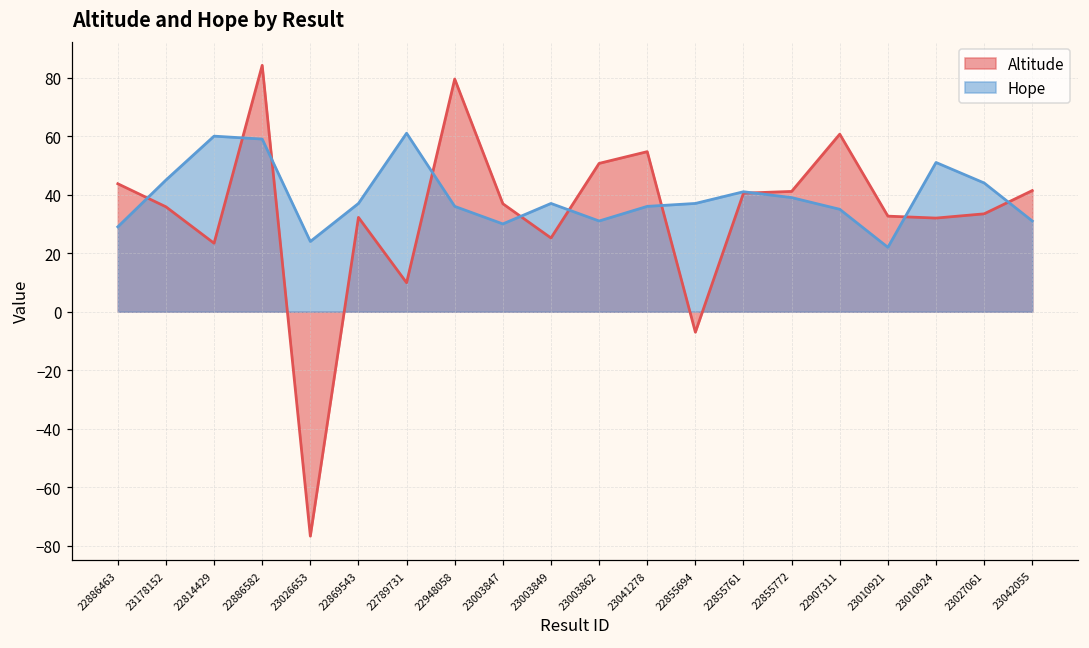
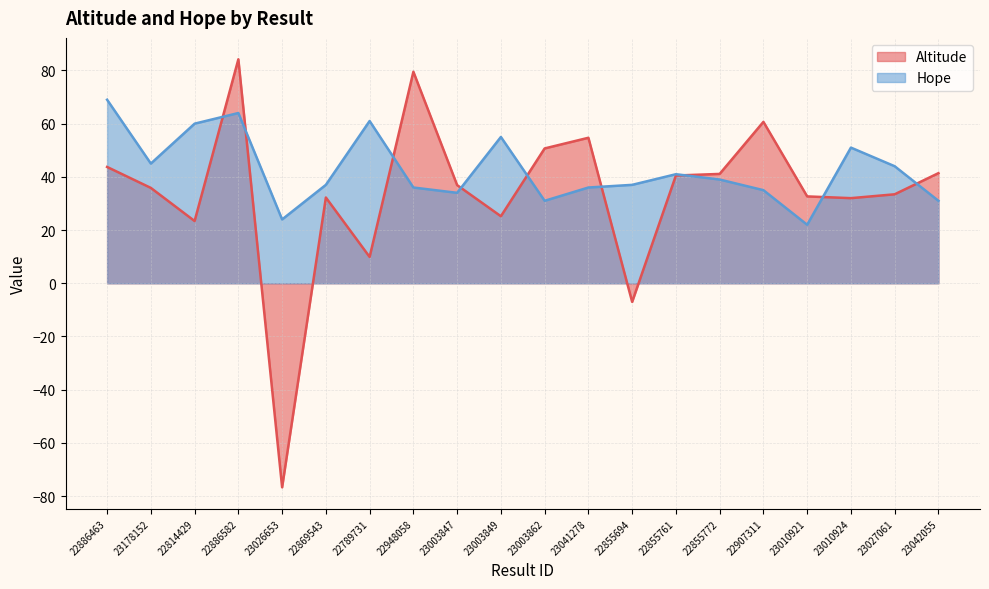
  {
    "Hope": {
-     "22886463": 29,
+     "22886463": 69,
      "23178152": 45,
      "22814429": 60,
-     "22886582": 59,
+     "22886582": 64,
      "23026653": 24,
      "22869543": 37,
      "22789731": 61,
      "22948058": 36,
-     "23003847": 30,
-     "23003849": 37,
+     "23003847": 34,
+     "23003849": 55,
      "23003862": 31,
      "23041278": 36,
      "22855694": 37,
      "22855772": 39,
      "22907311": 35,
      "23010921": 22,
      "23010924": 51,
      "23027061": 44,
      "23042055": 31
    }
  }
